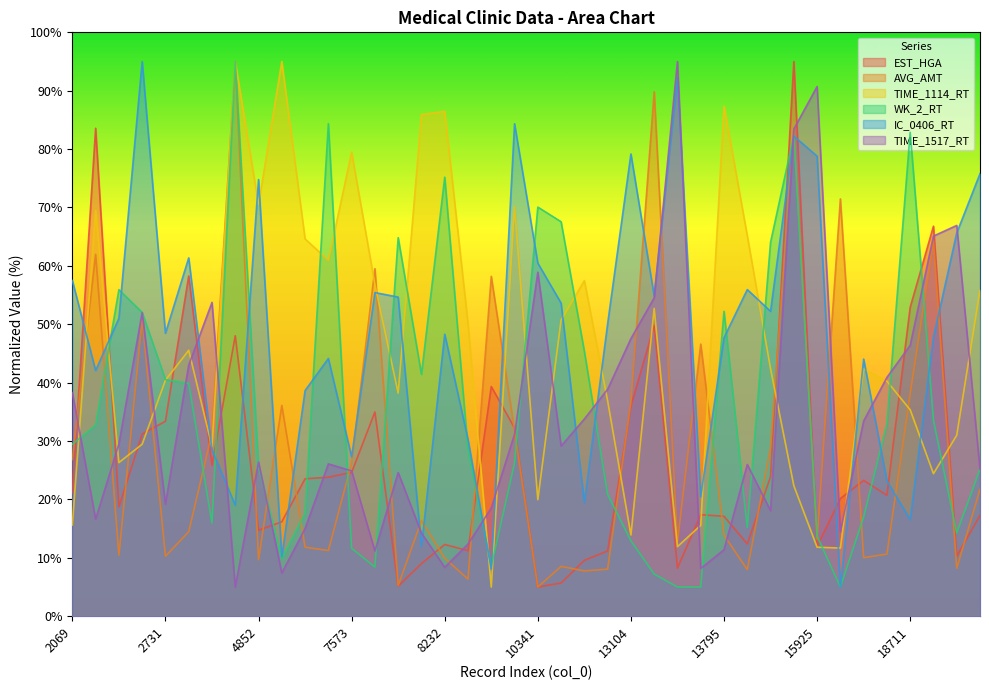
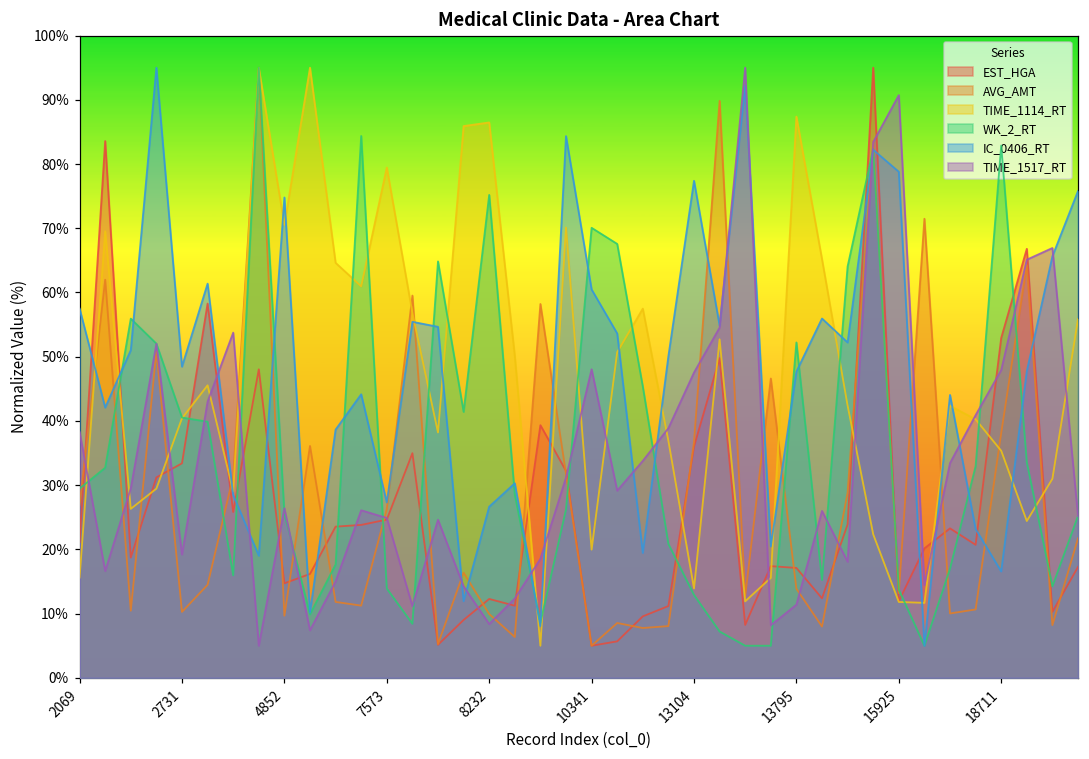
  {
    "WK_2_RT": {
      "2069": "29%",
      "4852": "26%",
-     "7573": "12%",
+     "7573": "14%",
      "8232": "75%",
      "10341": "70%",
      "13104": "13%",
      "13795": "52%",
      "15925": "14%"
    },
    "IC_0406_RT": {
      "2069": "57%",
      "2731": "48%",
      "4852": "75%",
      "7573": "27%",
-     "8232": "48%",
+     "8232": "27%",
      "10341": "60%",
-     "13104": "79%",
+     "13104": "77%",
      "13795": "48%",
      "15925": "79%",
      "18711": "17%"
    },
    "TIME_1517_RT": {
      "2069": "38%",
      "2731": "19%",
      "4852": "26%",
      "8232": "8%",
-     "10341": "59%",
+     "10341": "48%",
      "13104": "48%",
      "13795": "11%",
      "15925": "91%",
-     "18711": "46%"
+     "18711": "48%"
    }
  }
